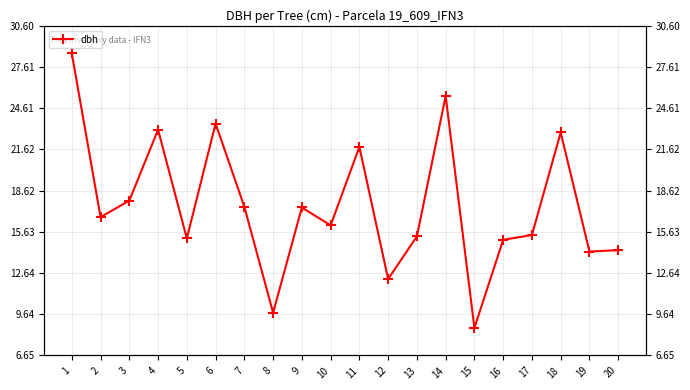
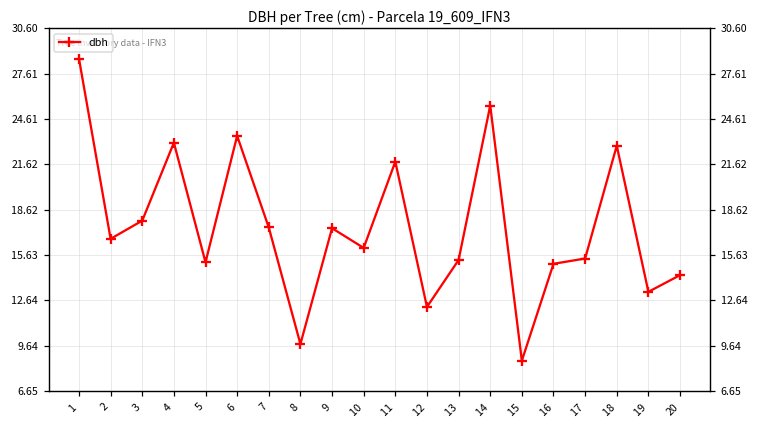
  {
    "1": 28.6,
    "2": 16.7,
    "3": 17.9,
    "4": 23.1,
    "5": 15.2,
    "6": 23.5,
    "7": 17.5,
    "8": 9.8,
    "9": 17.4,
    "10": 16.1,
    "11": 21.8,
    "12": 12.2,
    "13": 15.3,
    "14": 25.5,
    "15": 8.7,
    "16": 15.1,
    "17": 15.4,
    "18": 22.9,
-   "19": 14.2,
+   "19": 13.2,
    "20": 14.3
  }
